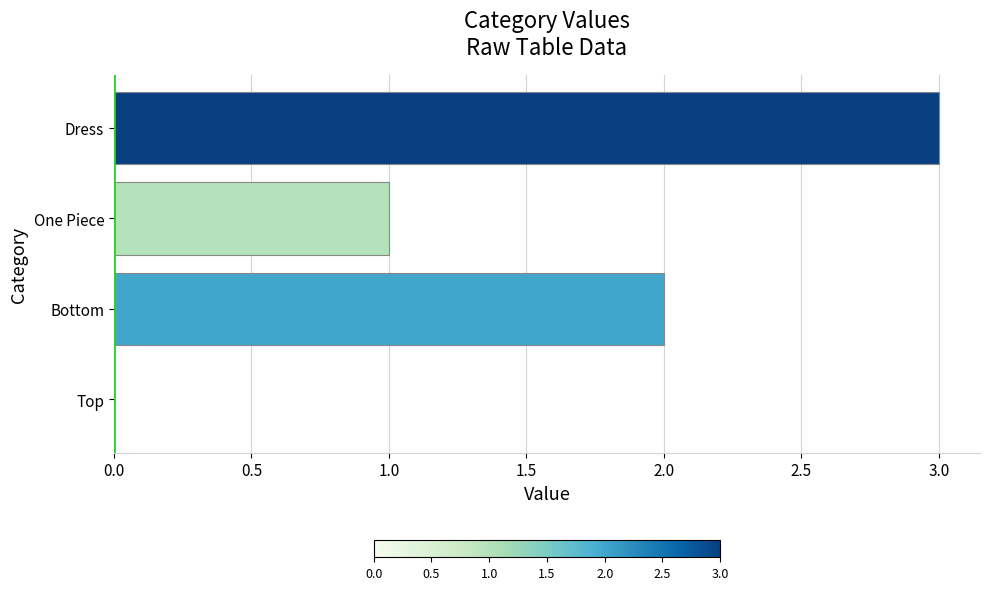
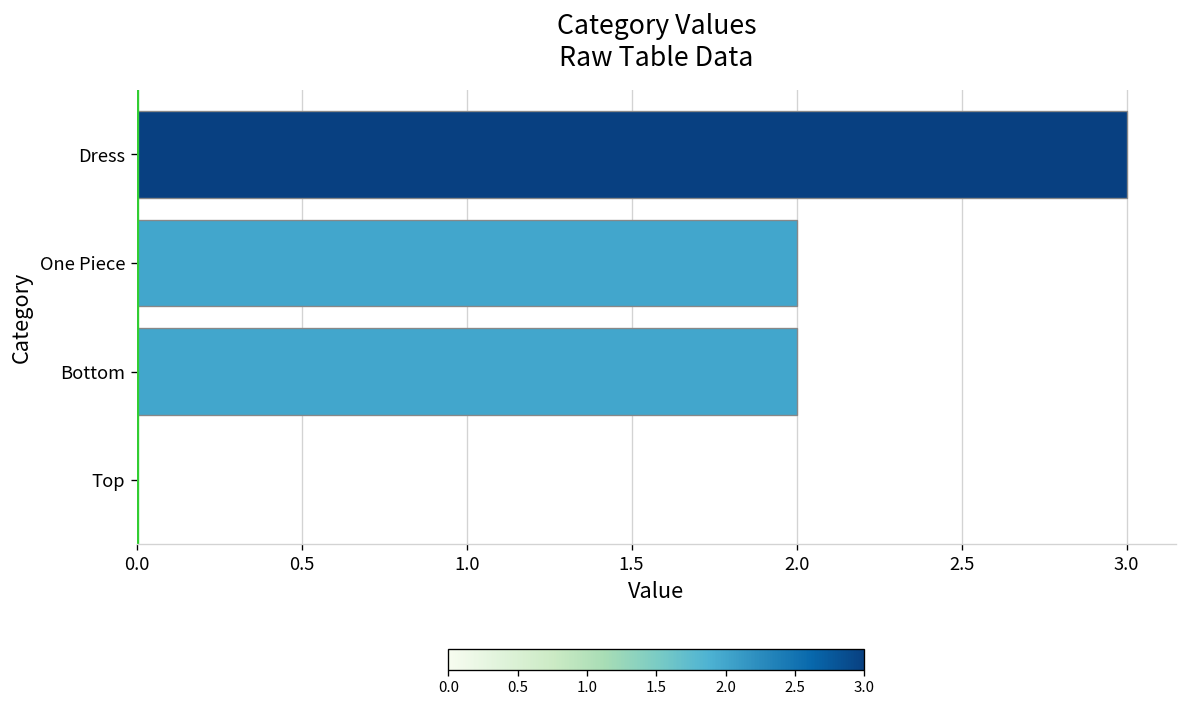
  {
    "Dress": 3,
-   "One Piece": 1,
+   "One Piece": 2,
    "Bottom": 2,
    "Top": 0
  }
